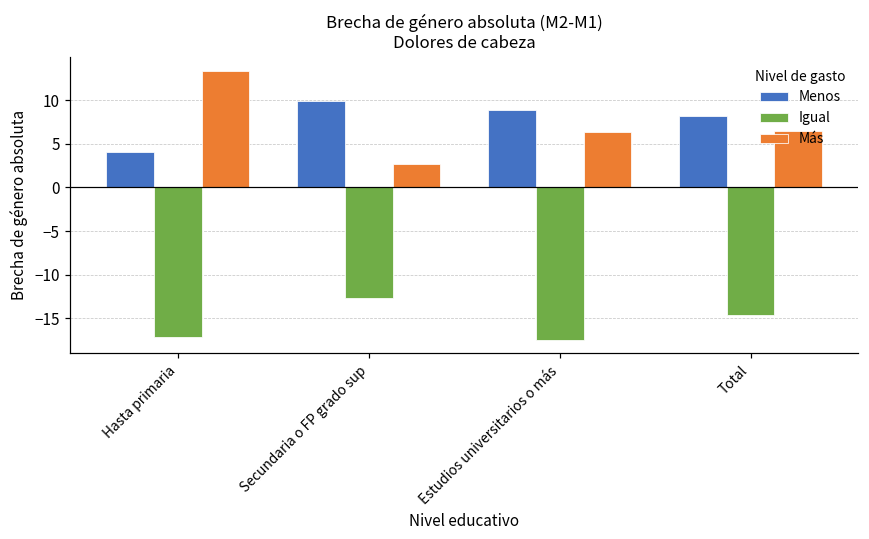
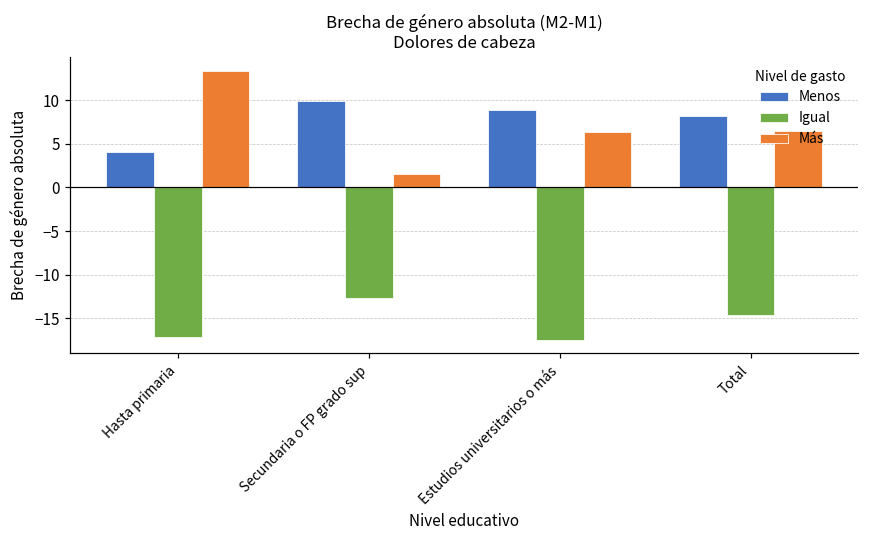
  {
    "Menos": {
      "Hasta primaria": 4,
      "Secundaria o FP grado sup": 10,
      "Estudios universitarios o más": 9,
      "Total": 8
    },
    "Igual": {
      "Hasta primaria": -17,
      "Secundaria o FP grado sup": -13,
      "Estudios universitarios o más": -17,
      "Total": -15
    },
    "Más": {
      "Hasta primaria": 13,
-     "Secundaria o FP grado sup": 3,
+     "Secundaria o FP grado sup": 2,
      "Estudios universitarios o más": 6,
      "Total": 6
    }
  }
